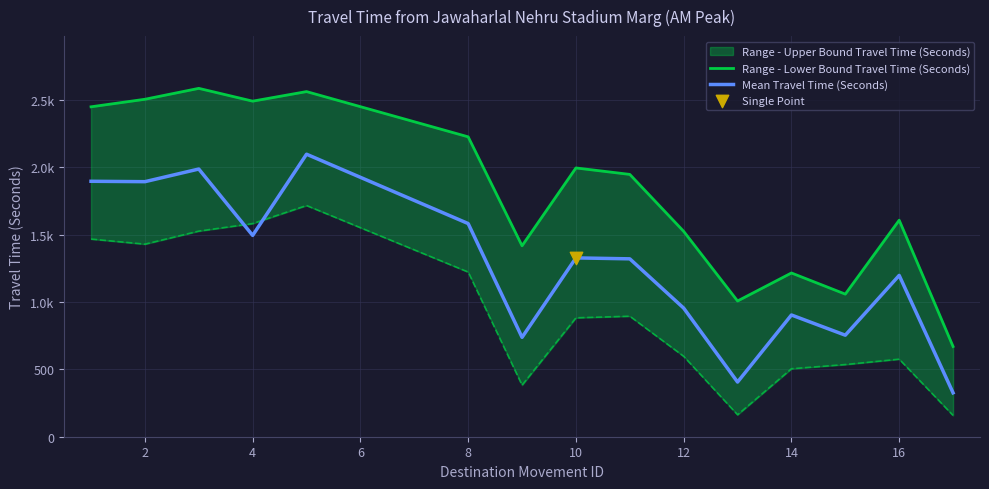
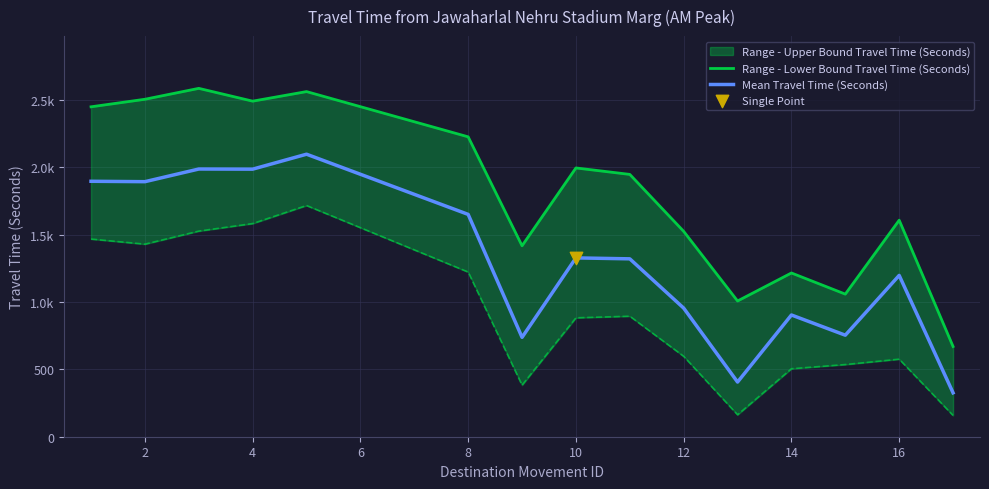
  {
    "Mean Travel Time (Seconds)": {
      "2": 1890,
-     "4": 1500,
-     "8": 1580,
+     "4": 1990,
+     "8": 1650,
      "12": 960,
      "14": 900,
      "16": 1200
    }
  }
